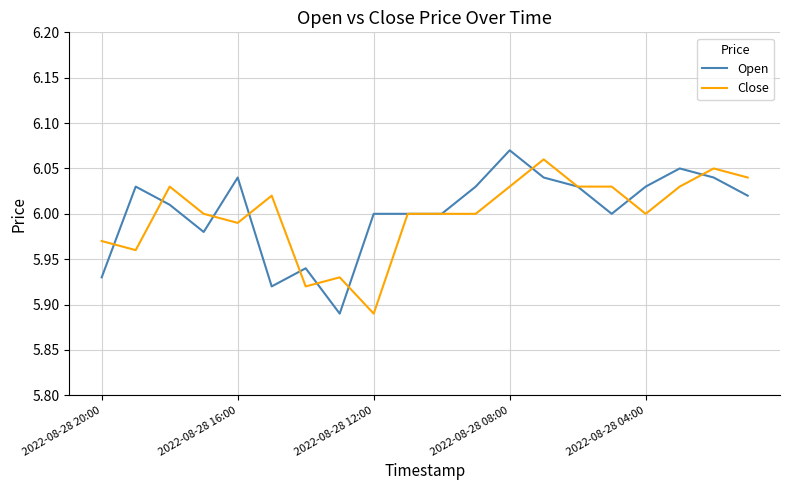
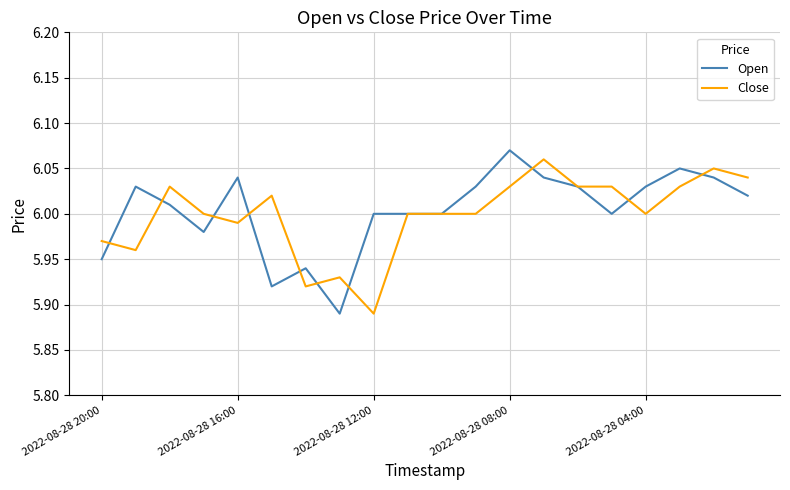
  {
    "Open": {
-     "2022-08-28 20:00": 5.93,
+     "2022-08-28 20:00": 5.95,
      "2022-08-28 16:00": 6.04,
      "2022-08-28 12:00": 6.00,
      "2022-08-28 08:00": 6.07,
      "2022-08-28 04:00": 6.03
    },
    "Close": {
      "2022-08-28 20:00": 5.97,
      "2022-08-28 16:00": 5.99,
      "2022-08-28 12:00": 5.89,
      "2022-08-28 08:00": 6.03,
      "2022-08-28 04:00": 6.00
    }
  }
